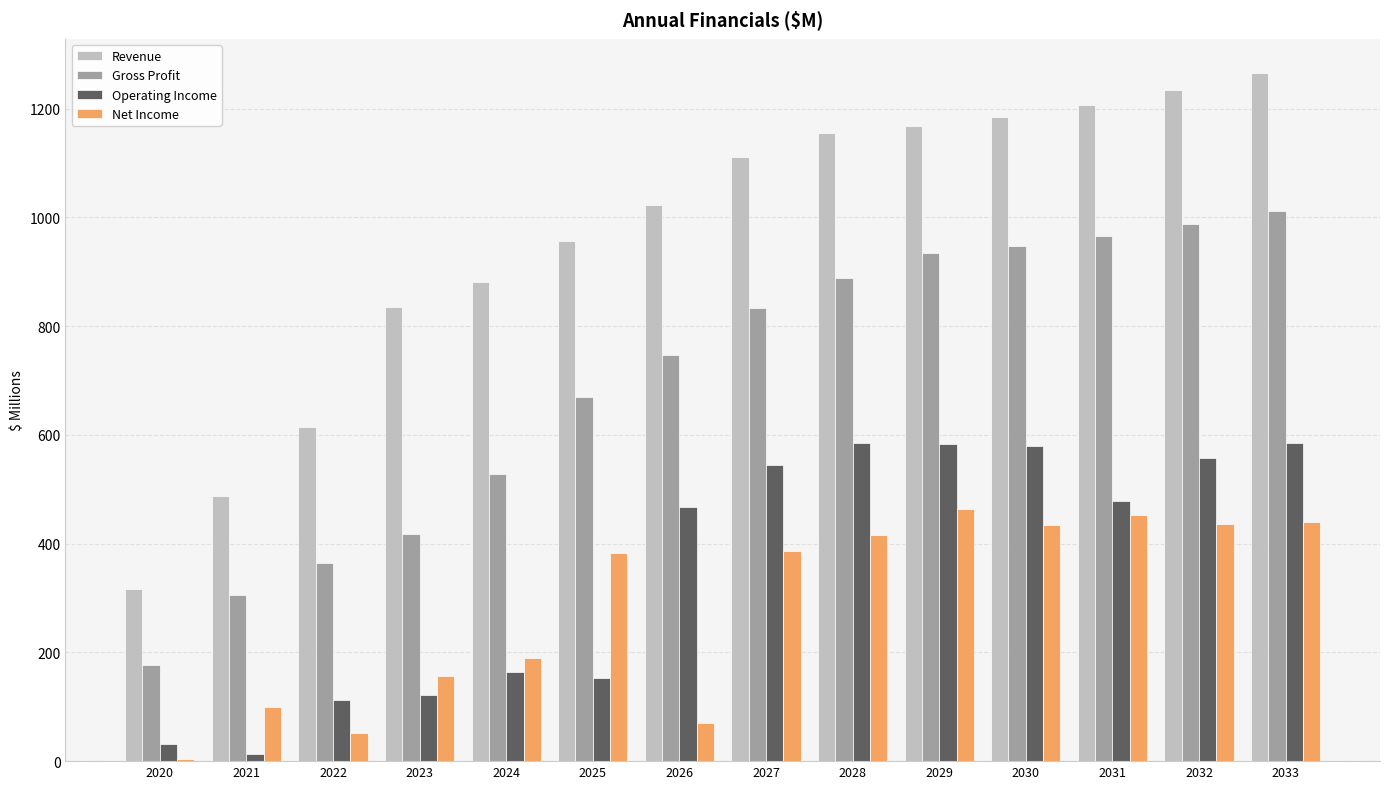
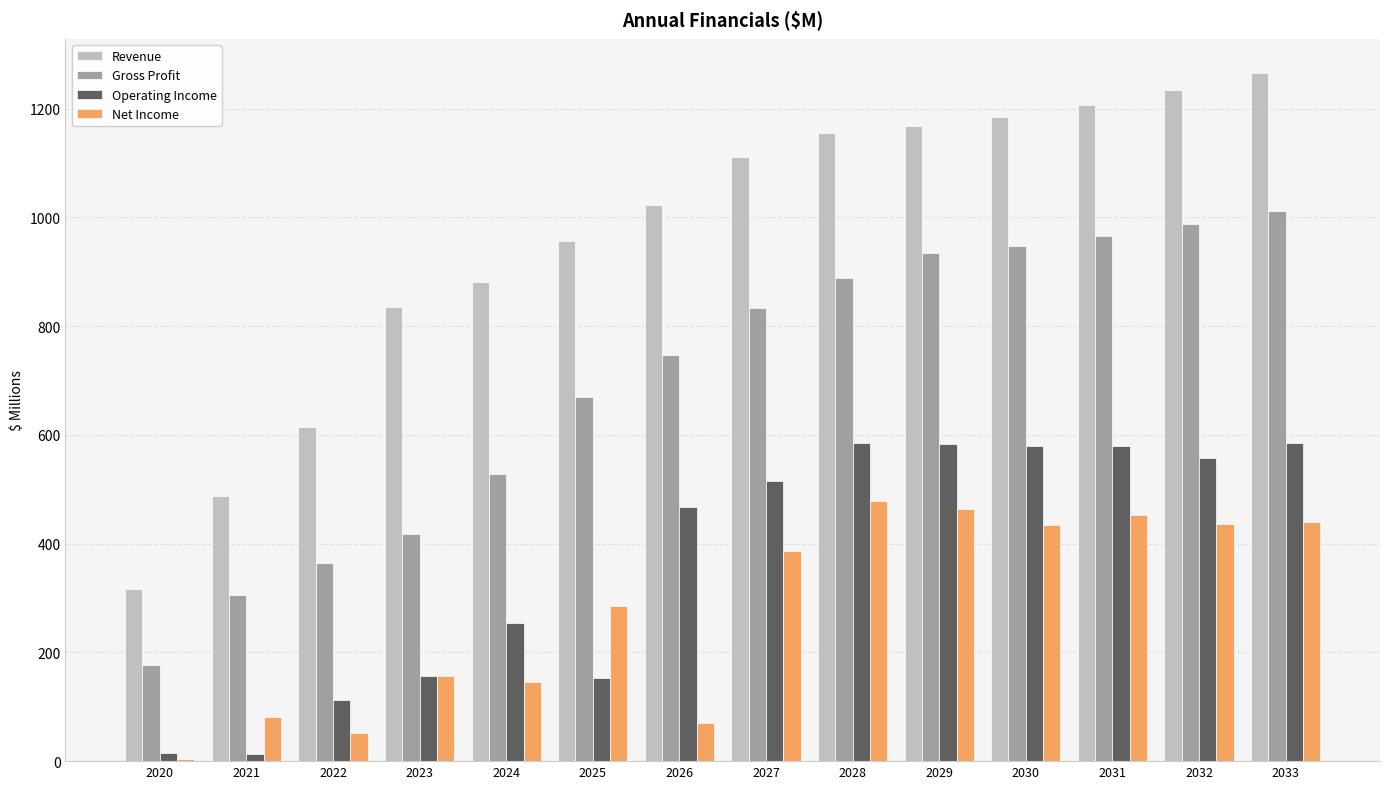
  {
    "Operating Income": {
-     "2020": 30,
+     "2020": 20,
      "2021": 10,
      "2022": 110,
-     "2023": 120,
-     "2024": 160,
+     "2023": 160,
+     "2024": 250,
      "2025": 150,
      "2026": 470,
-     "2027": 550,
+     "2027": 510,
      "2028": 580,
      "2029": 580,
      "2030": 580,
-     "2031": 480,
+     "2031": 580,
      "2032": 560,
      "2033": 590
    },
    "Net Income": {
-     "2021": 100,
+     "2021": 80,
      "2022": 50,
      "2023": 160,
-     "2024": 190,
-     "2025": 380,
+     "2024": 150,
+     "2025": 290,
      "2026": 70,
      "2027": 390,
-     "2028": 420,
+     "2028": 480,
      "2029": 460,
      "2030": 430,
      "2031": 450,
      "2032": 440,
      "2033": 440
    }
  }
